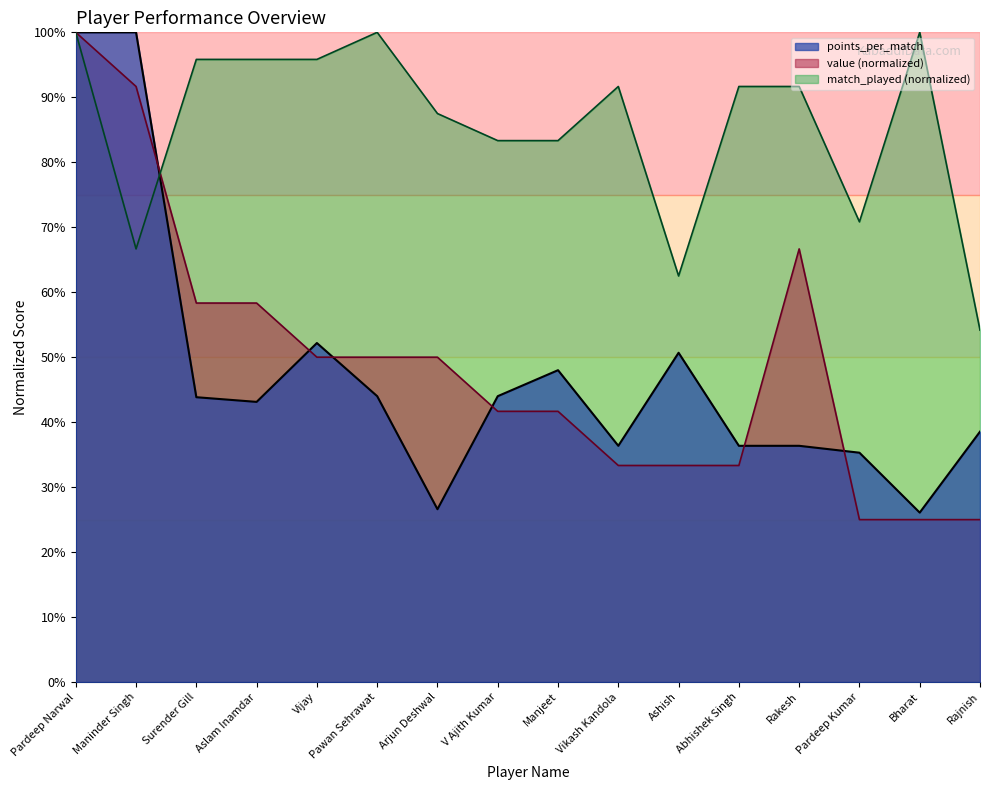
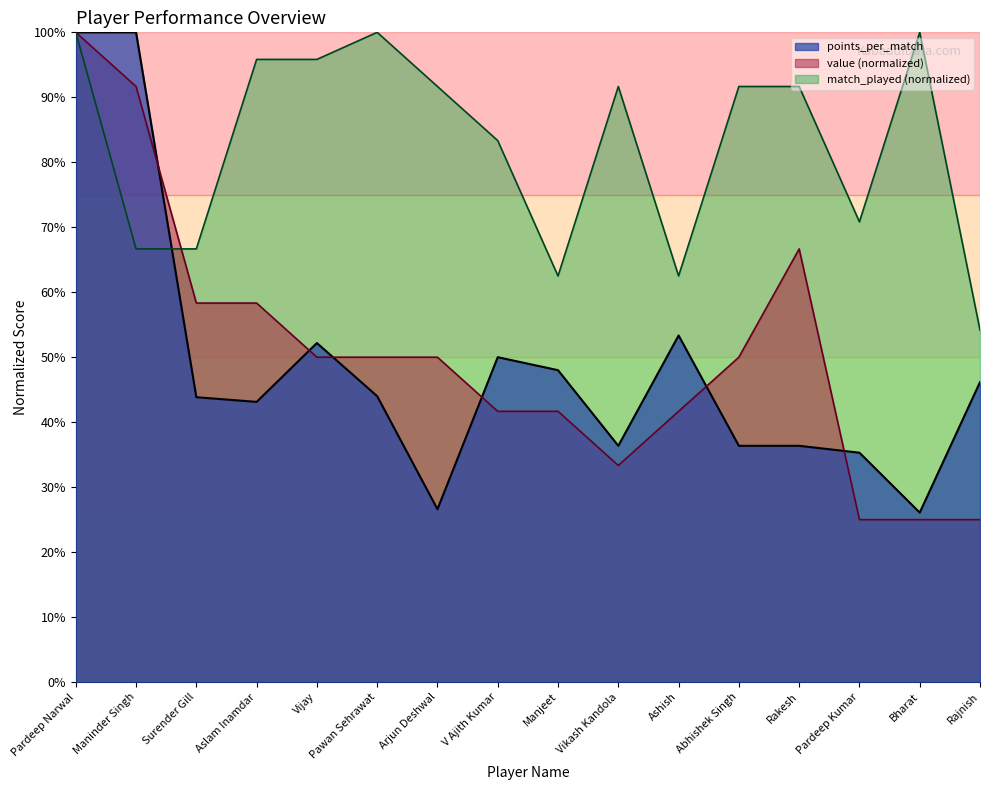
  {
    "points_per_match": {
      "Maninder Singh": "100%",
      "Surender Gill": "44%",
      "Aslam Inamdar": "43%",
      "Vijay": "52%",
      "Pawan Sehrawat": "44%",
      "Arjun Deshwal": "27%",
-     "V Ajith Kumar": "44%",
+     "V Ajith Kumar": "50%",
      "Manjeet": "48%",
      "Vikash Kandola": "36%",
-     "Ashish": "51%",
+     "Ashish": "53%",
      "Abhishek Singh": "36%",
      "Rakesh": "36%",
      "Pardeep Kumar": "35%",
      "Bharat": "26%",
-     "Rajnish": "39%"
+     "Rajnish": "46%"
    },
    "value (normalized)": {
      "Maninder Singh": "92%",
      "Surender Gill": "58%",
      "Aslam Inamdar": "58%",
      "Vijay": "50%",
      "Pawan Sehrawat": "50%",
      "Arjun Deshwal": "50%",
      "V Ajith Kumar": "42%",
      "Manjeet": "42%",
      "Vikash Kandola": "33%",
-     "Ashish": "33%",
-     "Abhishek Singh": "33%",
+     "Ashish": "42%",
+     "Abhishek Singh": "50%",
      "Rakesh": "67%",
      "Pardeep Kumar": "25%",
      "Bharat": "25%",
      "Rajnish": "25%"
    },
    "match_played (normalized)": {
      "Maninder Singh": "67%",
-     "Surender Gill": "96%",
+     "Surender Gill": "67%",
      "Aslam Inamdar": "96%",
      "Vijay": "96%",
      "Pawan Sehrawat": "100%",
-     "Arjun Deshwal": "88%",
+     "Arjun Deshwal": "92%",
      "V Ajith Kumar": "83%",
-     "Manjeet": "83%",
+     "Manjeet": "63%",
      "Vikash Kandola": "92%",
      "Ashish": "63%",
      "Abhishek Singh": "92%",
      "Pardeep Kumar": "71%",
      "Bharat": "100%",
      "Rajnish": "54%"
    }
  }
